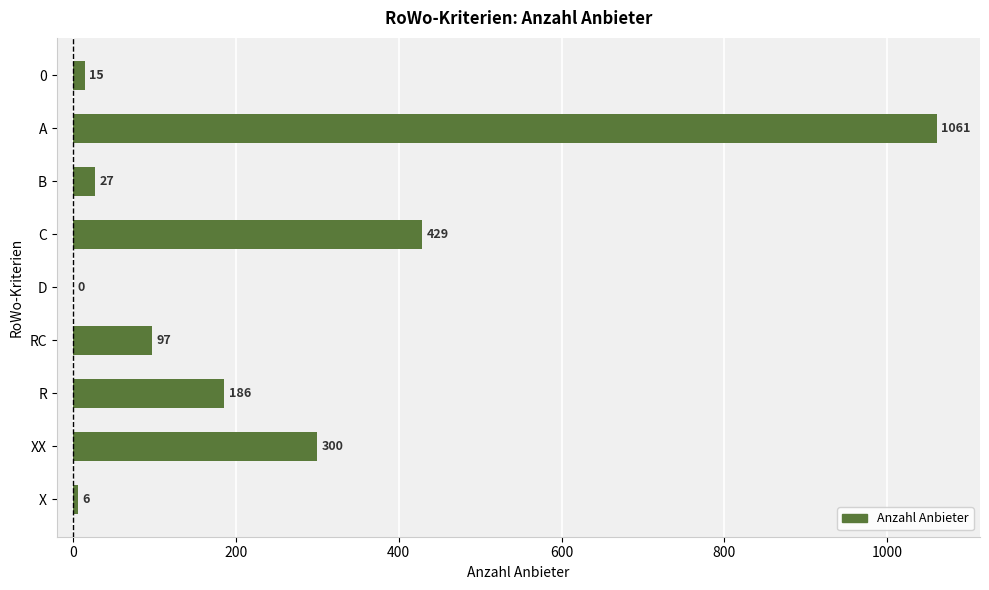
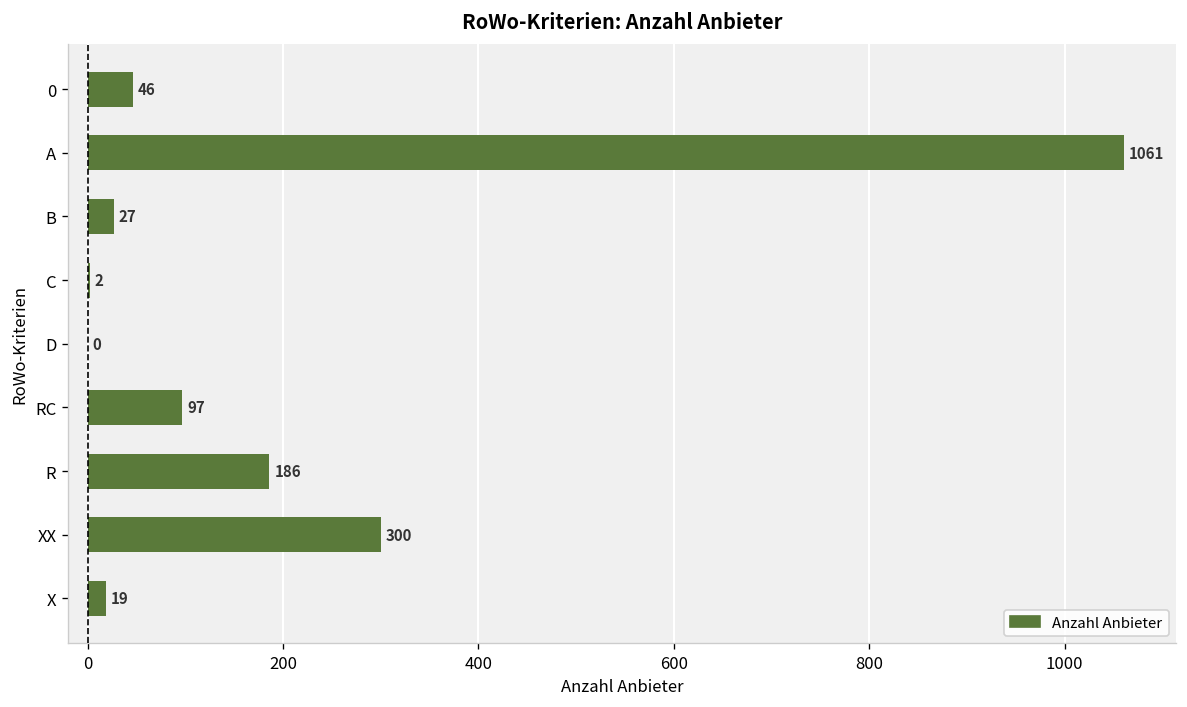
  {
-   "0": 15,
+   "0": 46,
    "A": 1061,
    "B": 27,
-   "C": 429,
+   "C": 2,
    "D": 0,
    "RC": 97,
    "R": 186,
    "XX": 300,
-   "X": 6
+   "X": 19
  }
